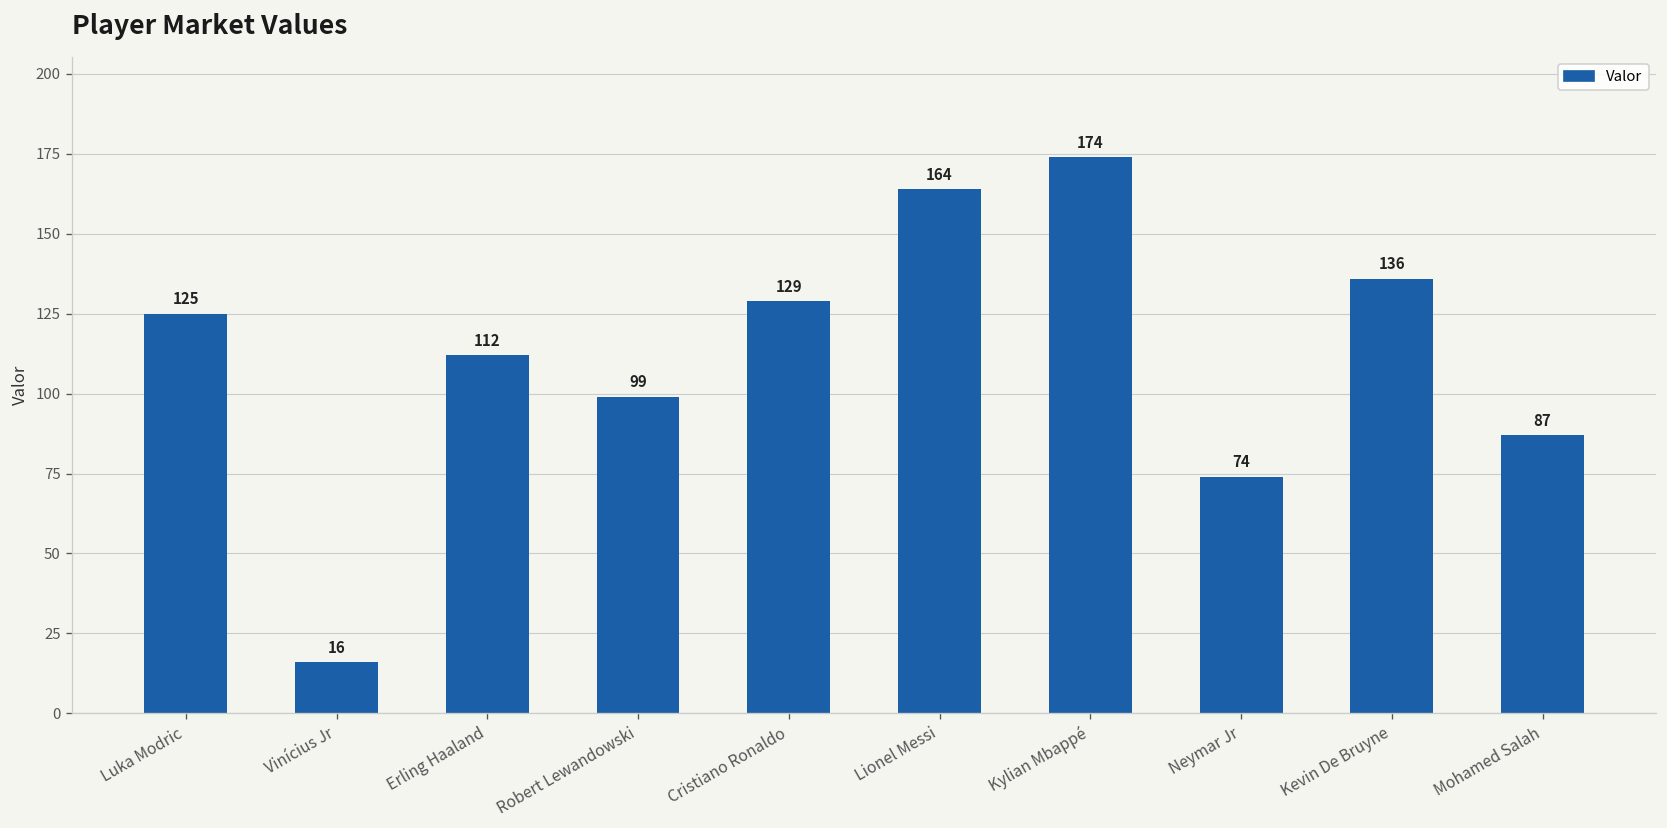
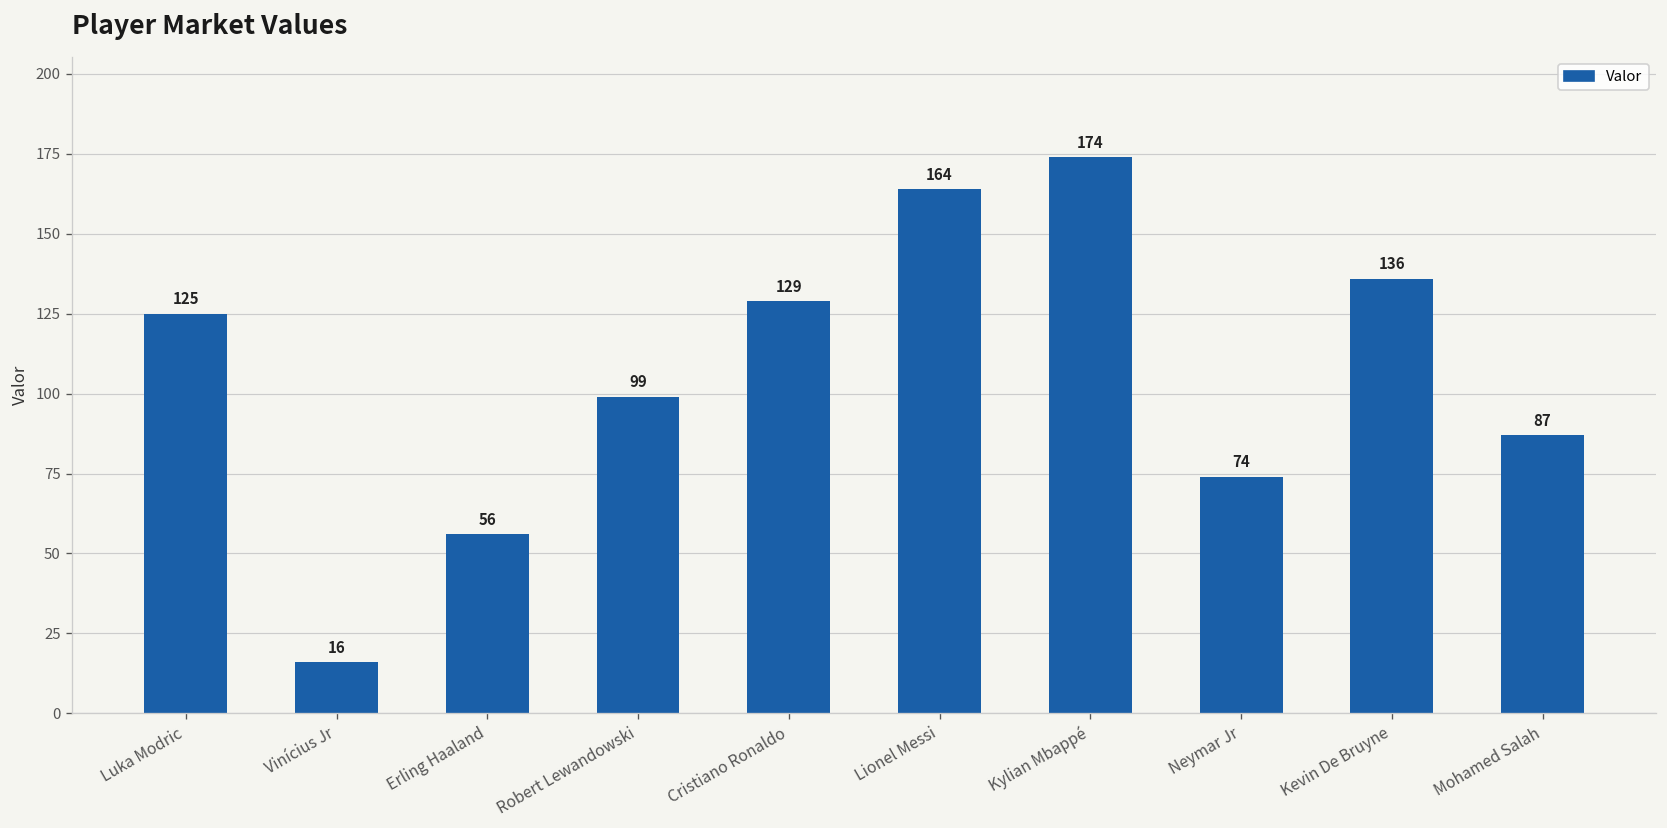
  {
    "Luka Modric": 125,
    "Vinícius Jr": 16,
-   "Erling Haaland": 112,
+   "Erling Haaland": 56,
    "Robert Lewandowski": 99,
    "Cristiano Ronaldo": 129,
    "Lionel Messi": 164,
    "Kylian Mbappé": 174,
    "Neymar Jr": 74,
    "Kevin De Bruyne": 136,
    "Mohamed Salah": 87
  }
